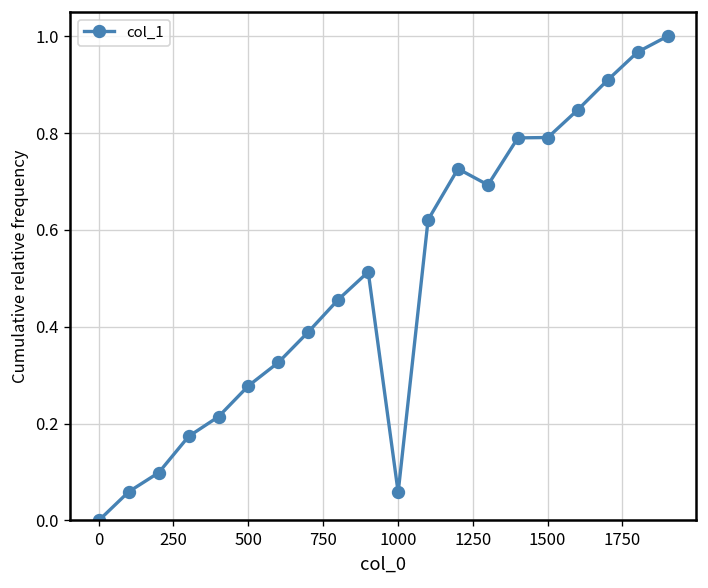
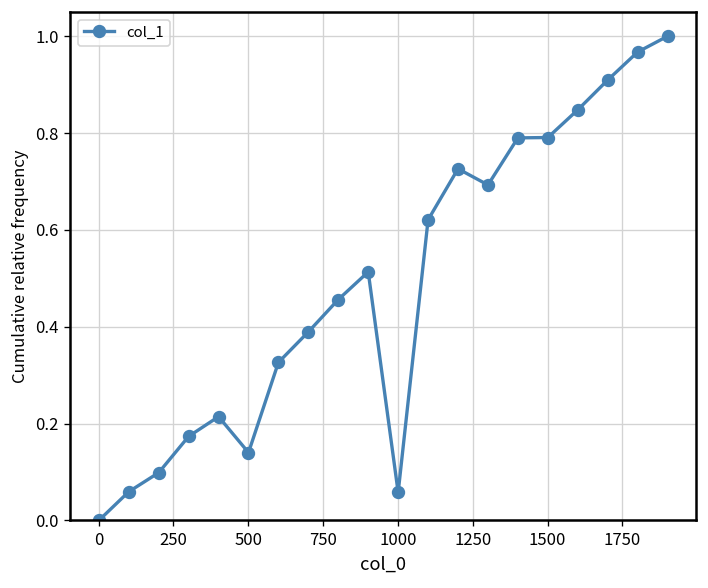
  {
    "0": 0.00,
-   "500": 0.28,
+   "500": 0.14,
    "1000": 0.06,
    "1500": 0.79
  }
